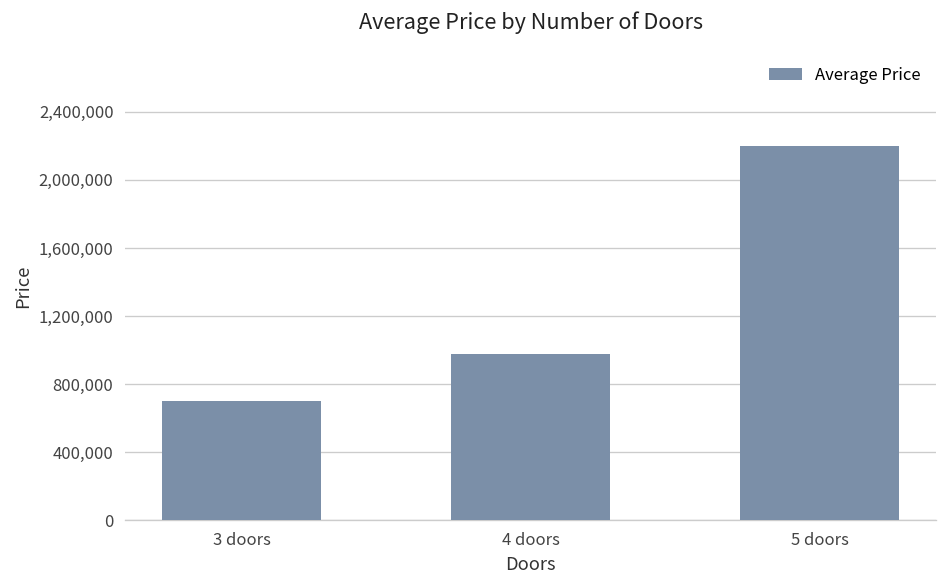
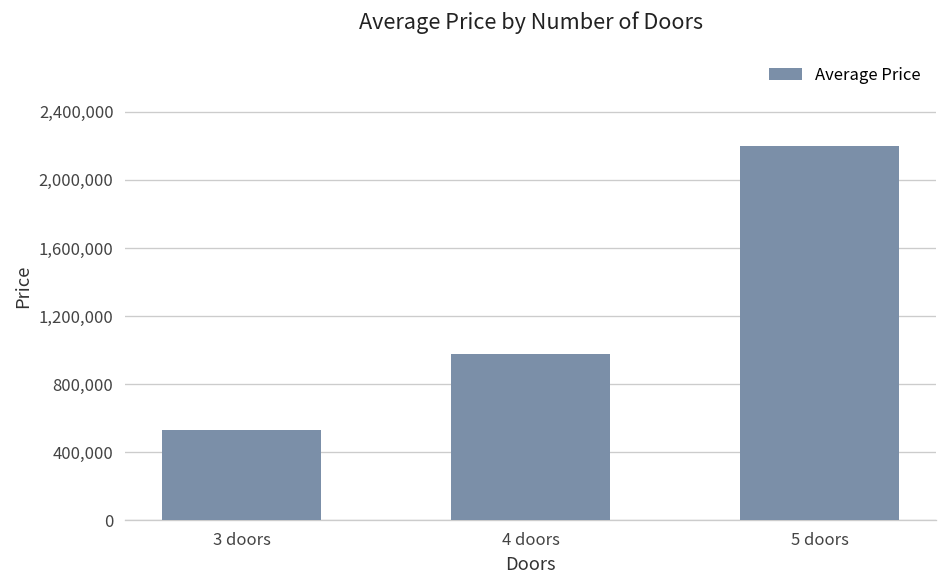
  {
-   "3 doors": "700,000",
+   "3 doors": "530,000",
    "4 doors": "980,000",
    "5 doors": "2,200,000"
  }
